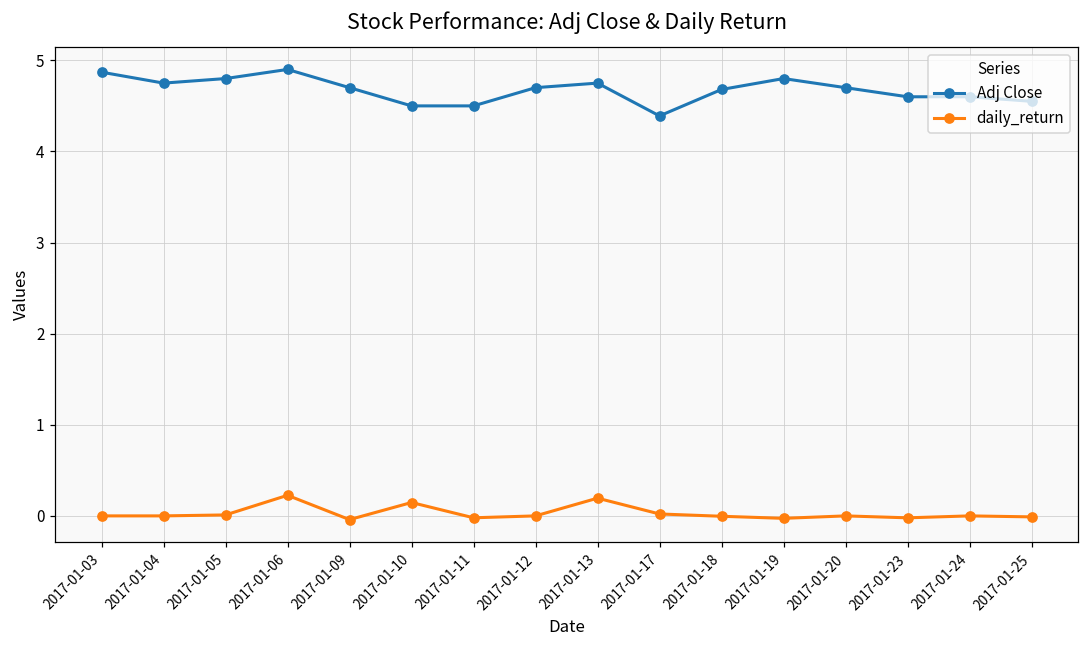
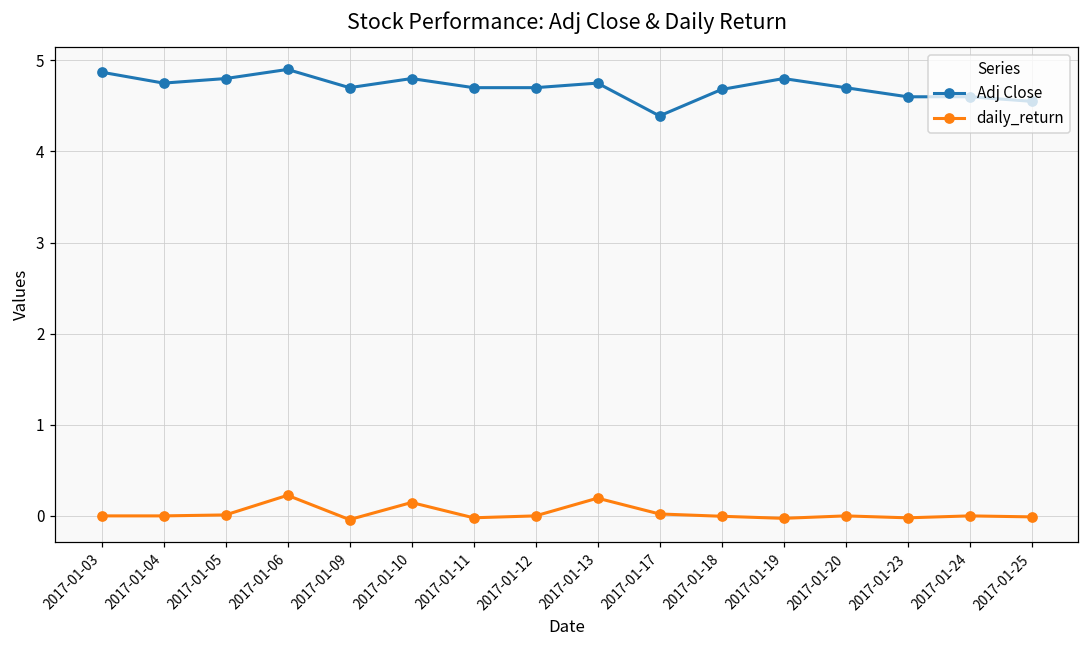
  {
    "Adj Close": {
      "2017-01-03": 4.9,
      "2017-01-04": 4.8,
      "2017-01-05": 4.8,
      "2017-01-06": 4.9,
      "2017-01-09": 4.7,
-     "2017-01-10": 4.5,
-     "2017-01-11": 4.5,
+     "2017-01-10": 4.8,
+     "2017-01-11": 4.7,
      "2017-01-12": 4.7,
      "2017-01-13": 4.8,
      "2017-01-17": 4.4,
      "2017-01-18": 4.7,
      "2017-01-19": 4.8,
      "2017-01-20": 4.7,
      "2017-01-23": 4.6
    },
    "daily_return": {
      "2017-01-03": 0.0,
      "2017-01-04": 0.0,
      "2017-01-05": 0.0,
      "2017-01-06": 0.2,
      "2017-01-09": 0.0,
      "2017-01-10": 0.1,
      "2017-01-11": 0.0,
      "2017-01-12": 0.0,
      "2017-01-13": 0.2,
      "2017-01-17": 0.0,
      "2017-01-18": 0.0,
      "2017-01-19": 0.0,
      "2017-01-20": 0.0,
      "2017-01-23": 0.0,
      "2017-01-24": 0.0,
      "2017-01-25": 0.0
    }
  }
